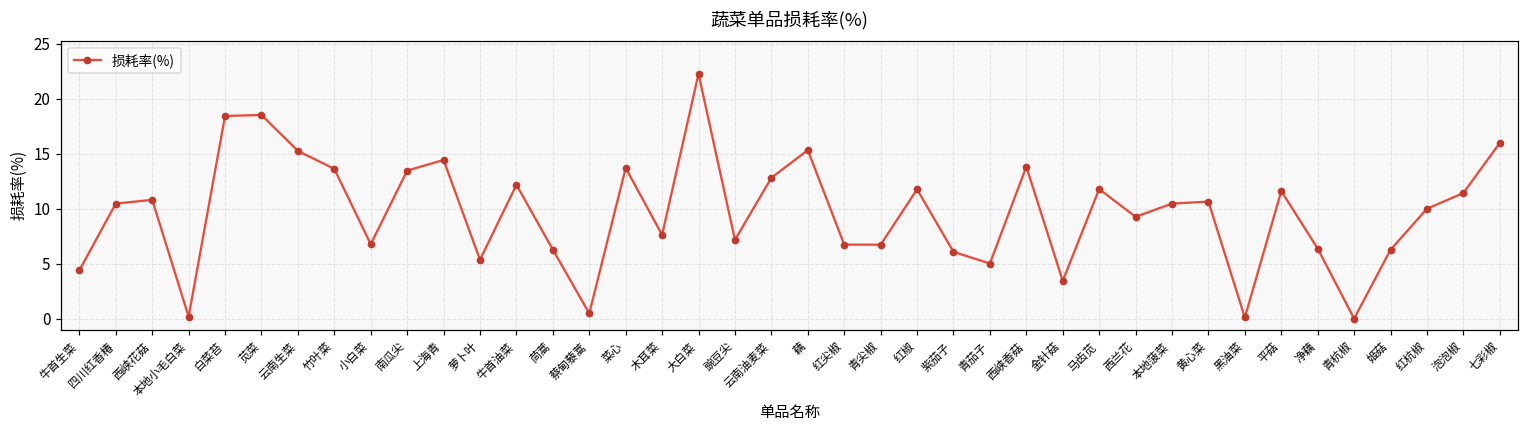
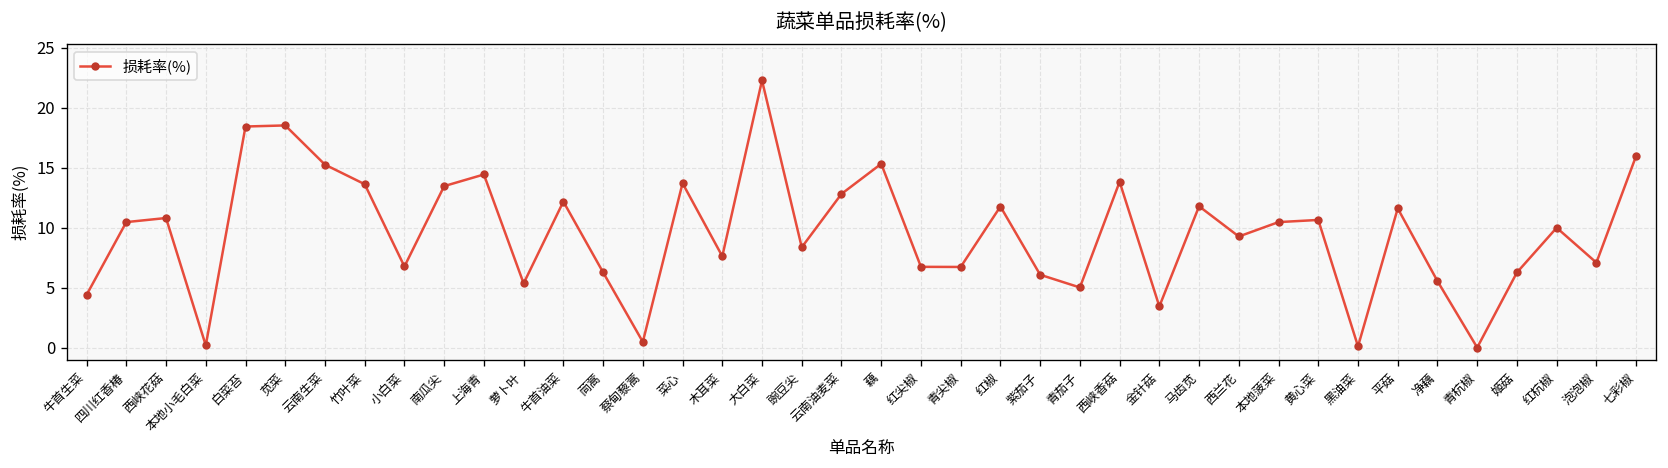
  {
    "牛首生菜": 4,
    "四川红香椿": 10,
    "西峡花菇": 11,
    "本地小毛白菜": 0,
    "白菜苔": 18,
    "苋菜": 19,
    "云南生菜": 15,
    "竹叶菜": 14,
    "小白菜": 7,
    "南瓜尖": 13,
    "上海青": 14,
    "萝卜叶": 5,
    "牛首油菜": 12,
    "茼蒿": 6,
    "蔡甸藜蒿": 0,
    "菜心": 14,
    "木耳菜": 8,
    "大白菜": 22,
-   "豌豆尖": 7,
+   "豌豆尖": 8,
    "云南油麦菜": 13,
    "藕": 15,
    "红尖椒": 7,
    "青尖椒": 7,
    "红椒": 12,
    "紫茄子": 6,
    "青茄子": 5,
    "西峡香菇": 14,
    "金针菇": 3,
    "马齿苋": 12,
    "西兰花": 9,
    "本地菠菜": 10,
    "黄心菜": 11,
    "黑油菜": 0,
    "平菇": 12,
-   "净藕": 6.4,
+   "净藕": 5.5,
    "青杭椒": 0,
    "姬菇": 6,
    "红杭椒": 10,
-   "泡泡椒": 11,
+   "泡泡椒": 7,
    "七彩椒": 16
  }
